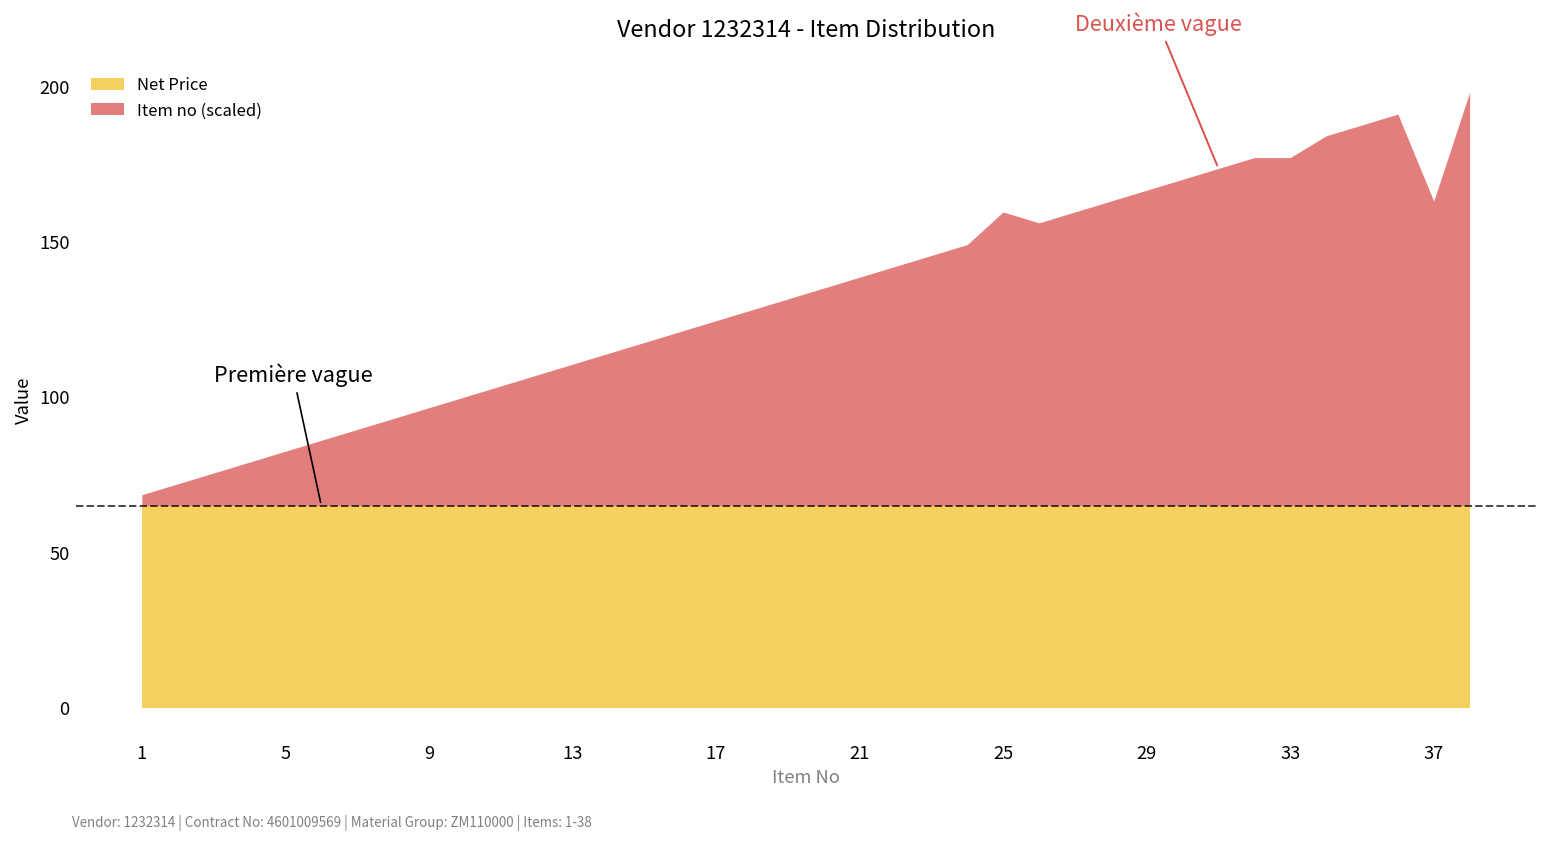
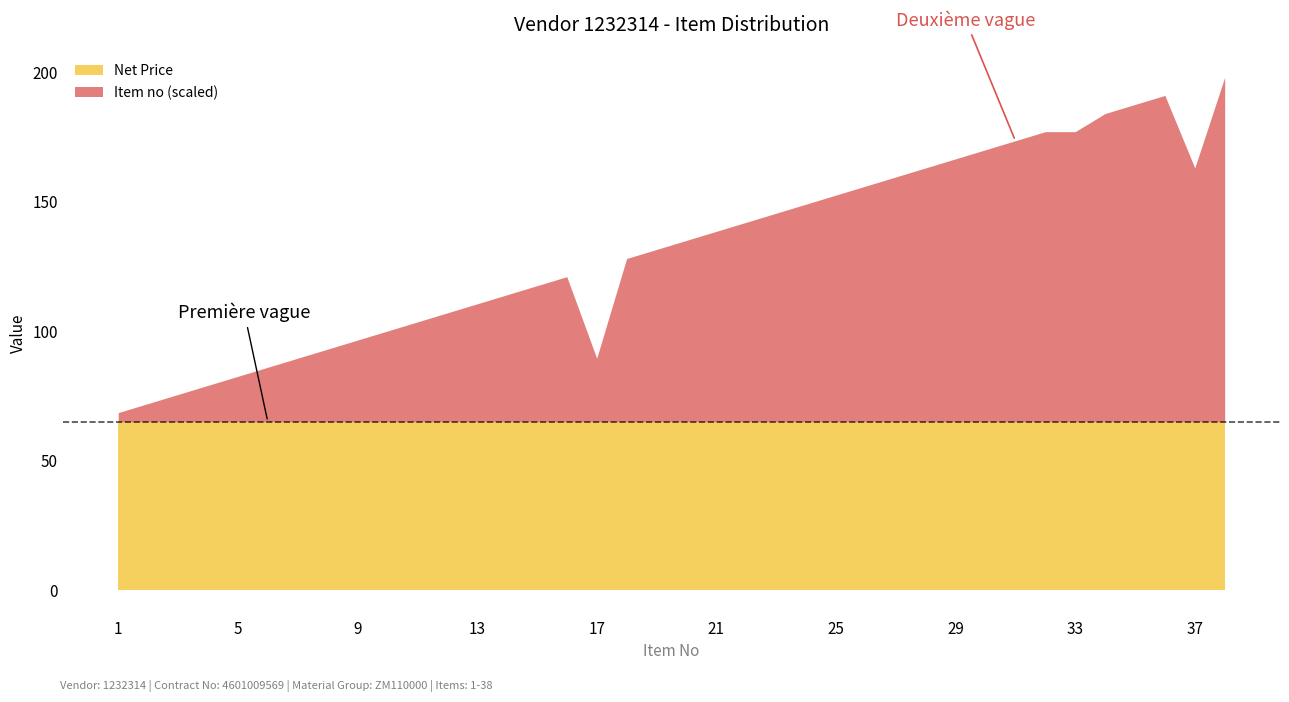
  {
    "Net Price": {
      "1": 65,
      "5": 65,
      "9": 65,
      "13": 65,
      "17": 65,
      "21": 65,
      "25": 65,
      "29": 65,
      "33": 65,
      "37": 65
    },
    "Item no (scaled)": {
      "1": 4,
      "5": 18,
      "9": 32,
      "13": 46,
-     "17": 60,
+     "17": 25,
      "21": 74,
-     "25": 95,
+     "25": 88,
      "29": 102,
      "33": 112,
      "37": 98
    }
  }
